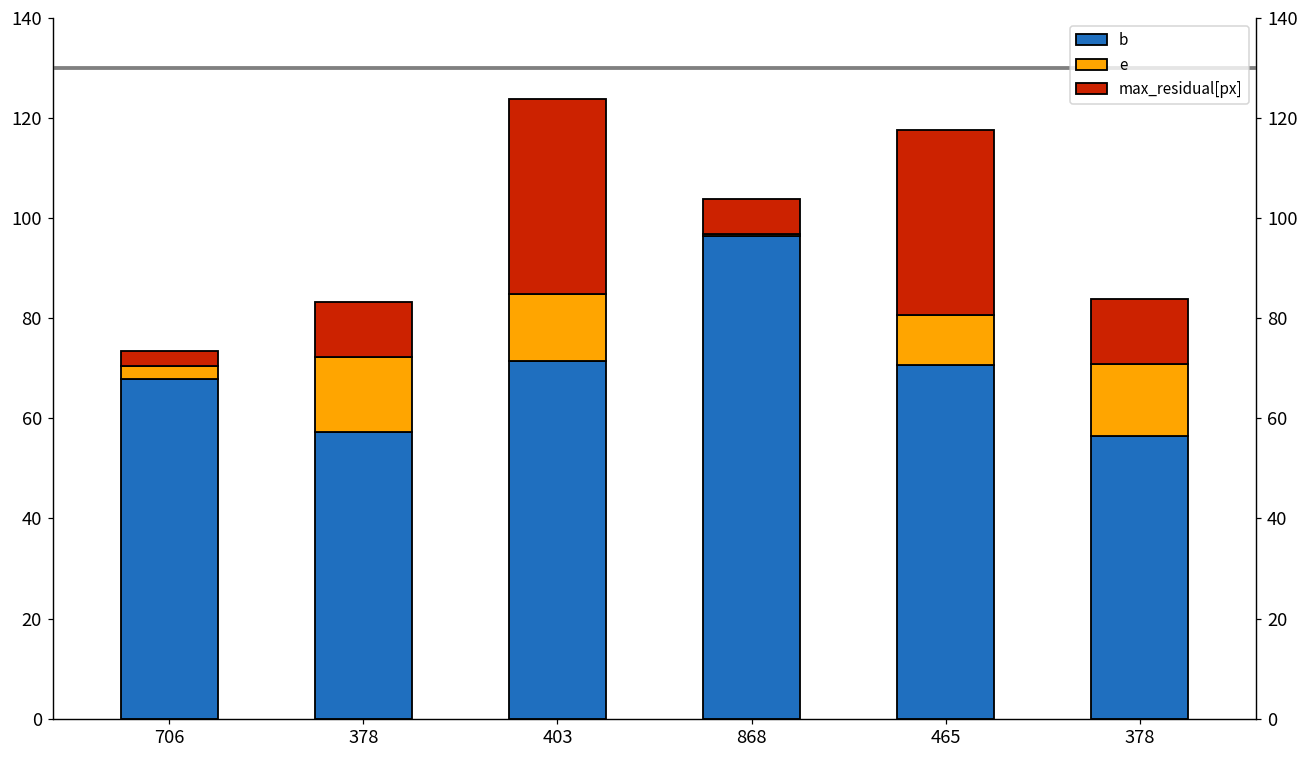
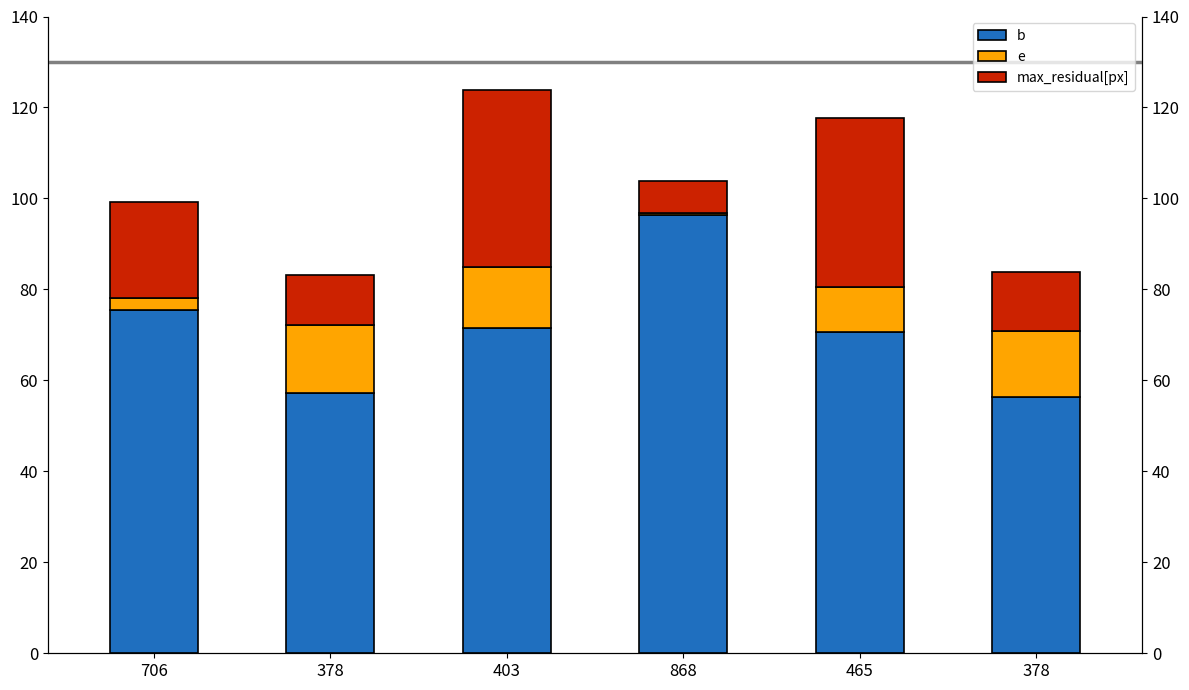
  {
    "b": {
-     "706": 68,
+     "706": 76,
      "403": 72,
      "868": 96,
      "465": 71
    },
    "e": {
      "706": 3,
      "403": 13,
      "465": 10
    },
    "max_residual[px]": {
-     "706": 3,
+     "706": 21,
      "403": 39,
      "868": 7,
      "465": 37
    }
  }
